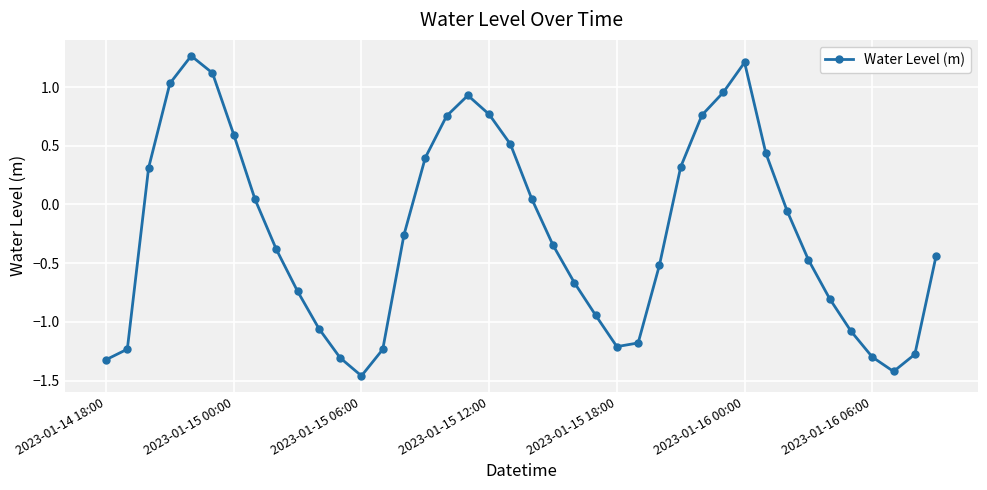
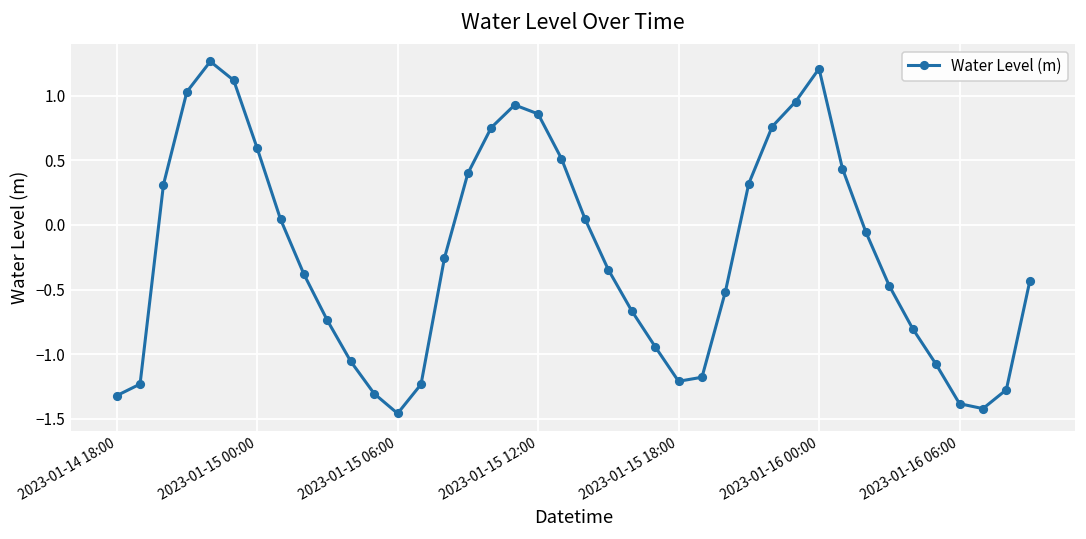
  {
    "2023-01-14 18:00": -1.32,
    "2023-01-15 00:00": 0.59,
    "2023-01-15 06:00": -1.46,
-   "2023-01-15 12:00": 0.77,
+   "2023-01-15 12:00": 0.86,
    "2023-01-15 18:00": -1.21,
    "2023-01-16 00:00": 1.21,
-   "2023-01-16 06:00": -1.30
+   "2023-01-16 06:00": -1.38
  }
